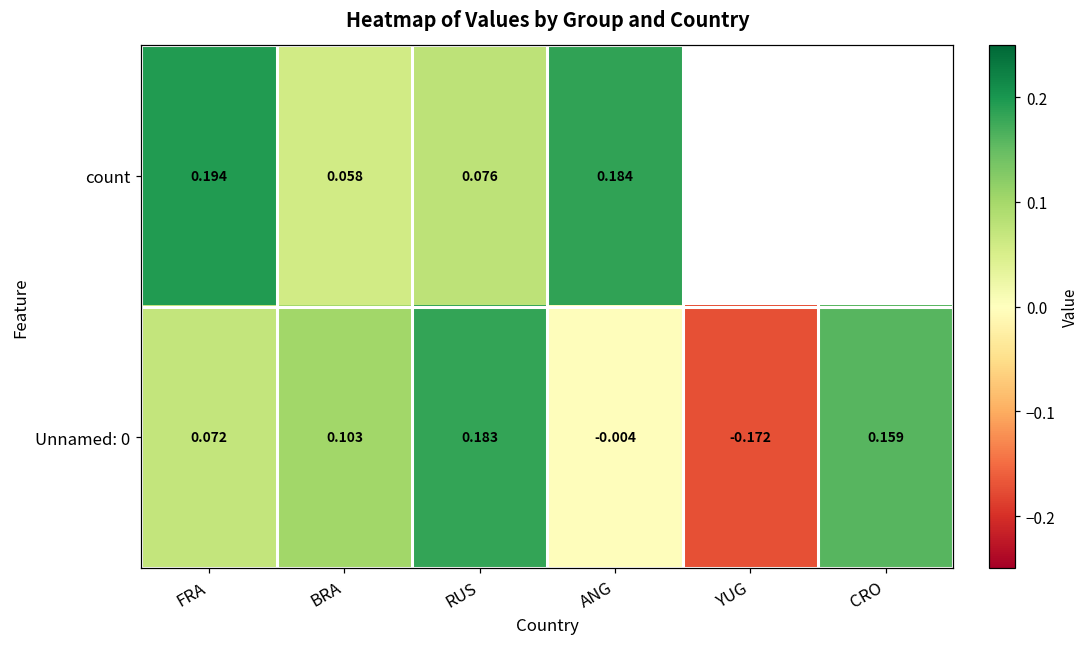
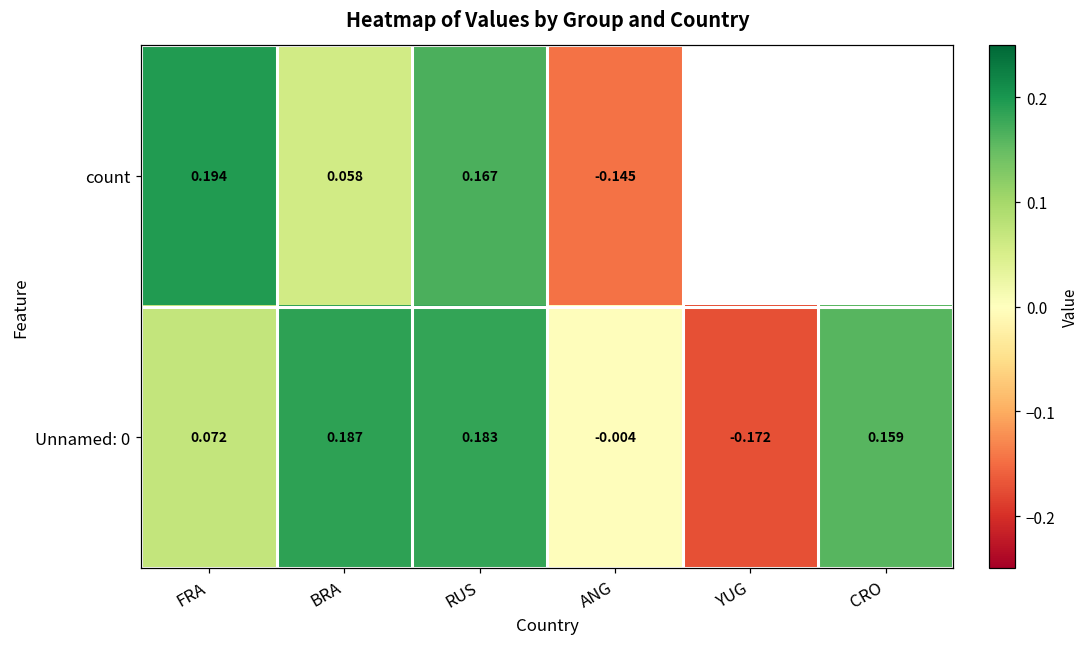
  {
    "count": {
      "FRA": 0.194,
      "BRA": 0.058,
-     "RUS": 0.076,
-     "ANG": 0.184
+     "RUS": 0.167,
+     "ANG": -0.145
    },
    "Unnamed: 0": {
      "FRA": 0.072,
-     "BRA": 0.103,
+     "BRA": 0.187,
      "RUS": 0.183,
      "ANG": -0.004,
      "YUG": -0.172,
      "CRO": 0.159
    }
  }
